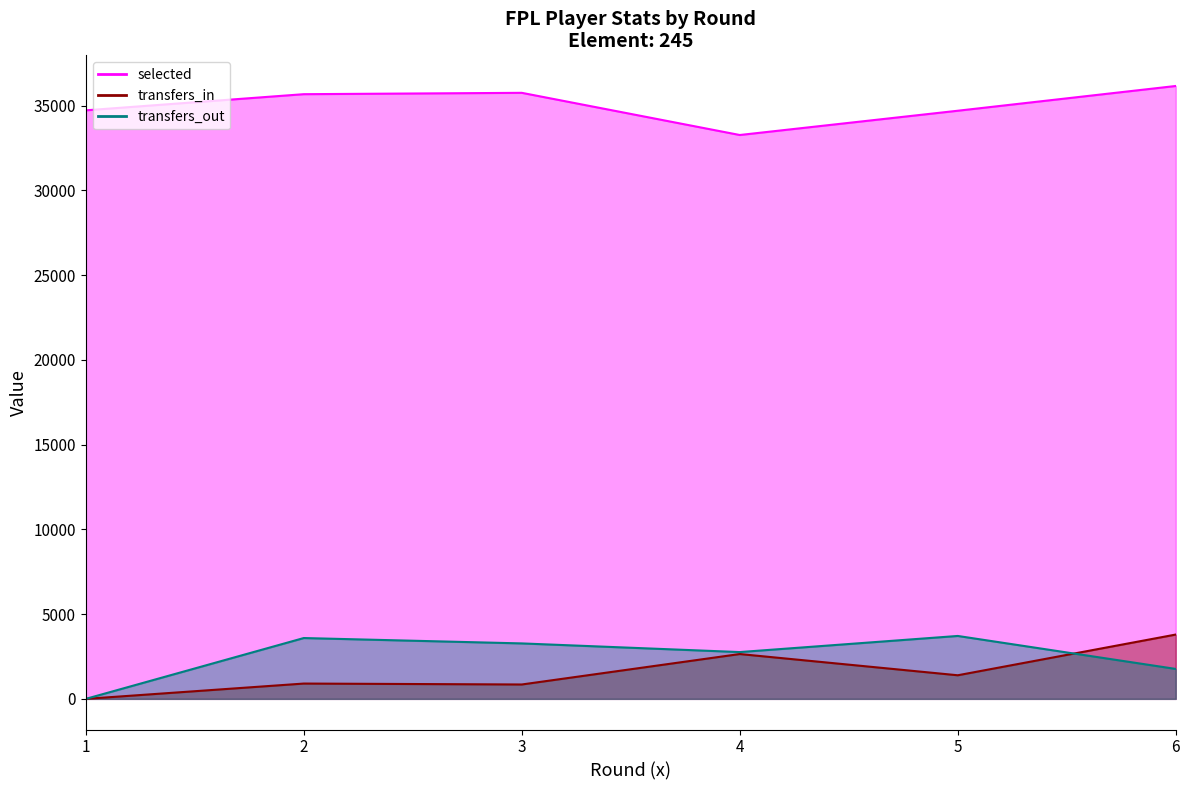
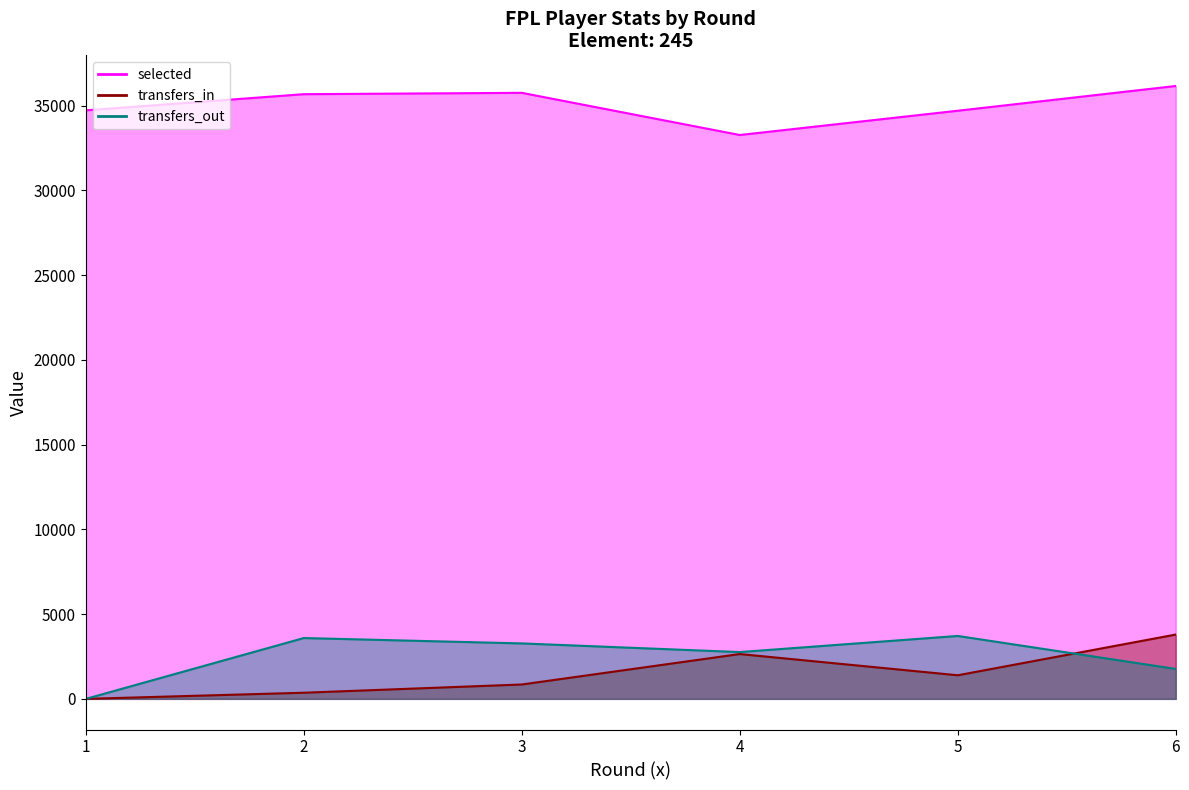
  {
    "selected": {
      "1": 34700,
      "2": 35700,
      "3": 35800,
      "4": 33300,
      "5": 34700,
      "6": 36200
    },
    "transfers_in": {
-     "2": 900,
+     "2": 400,
      "3": 800,
      "5": 1400,
      "6": 3800
    },
    "transfers_out": {
      "2": 3600,
      "3": 3300,
      "5": 3700,
      "6": 1800
    }
  }
